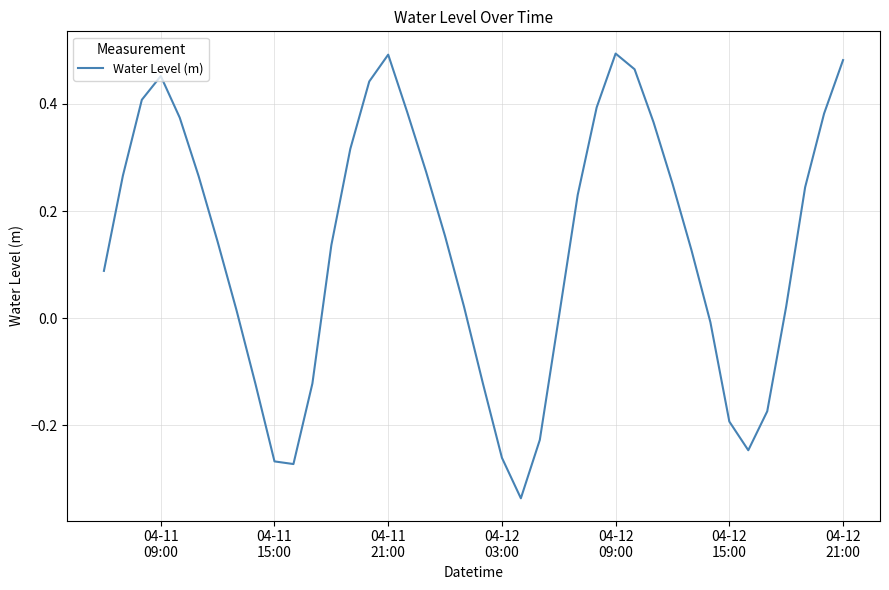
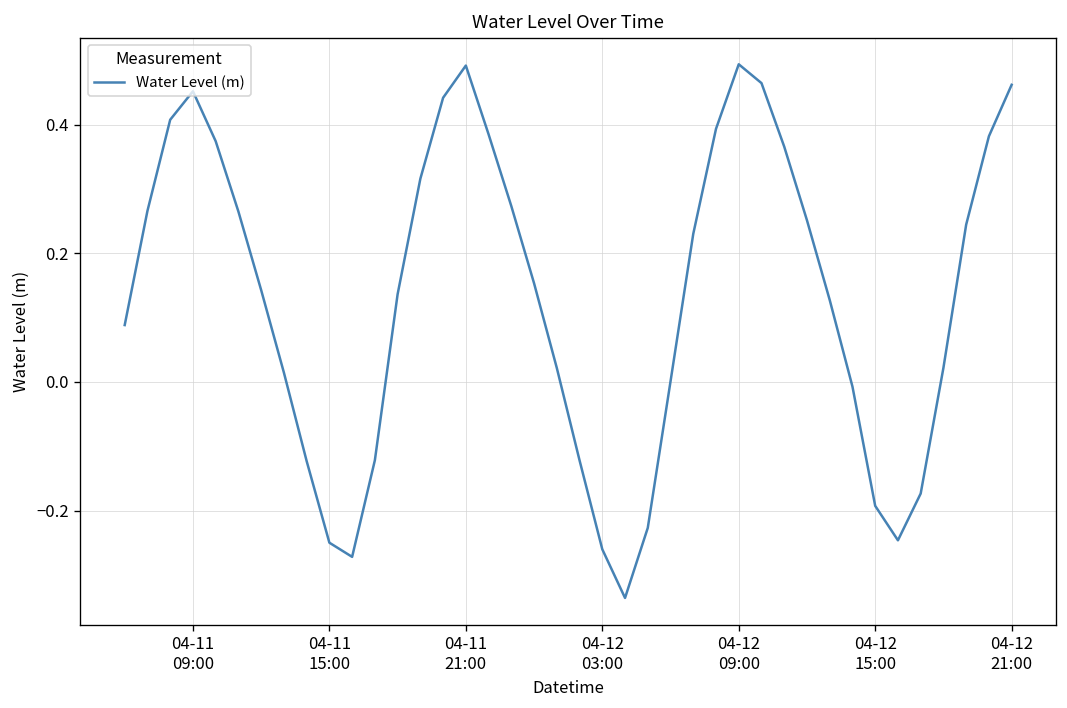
  {
-   "04-11 15:00": -0.27,
+   "04-11 15:00": -0.25,
    "04-11 21:00": 0.49,
    "04-12 03:00": -0.26,
    "04-12 09:00": 0.49,
    "04-12 15:00": -0.19,
-   "04-12 21:00": 0.48
+   "04-12 21:00": 0.46
  }
